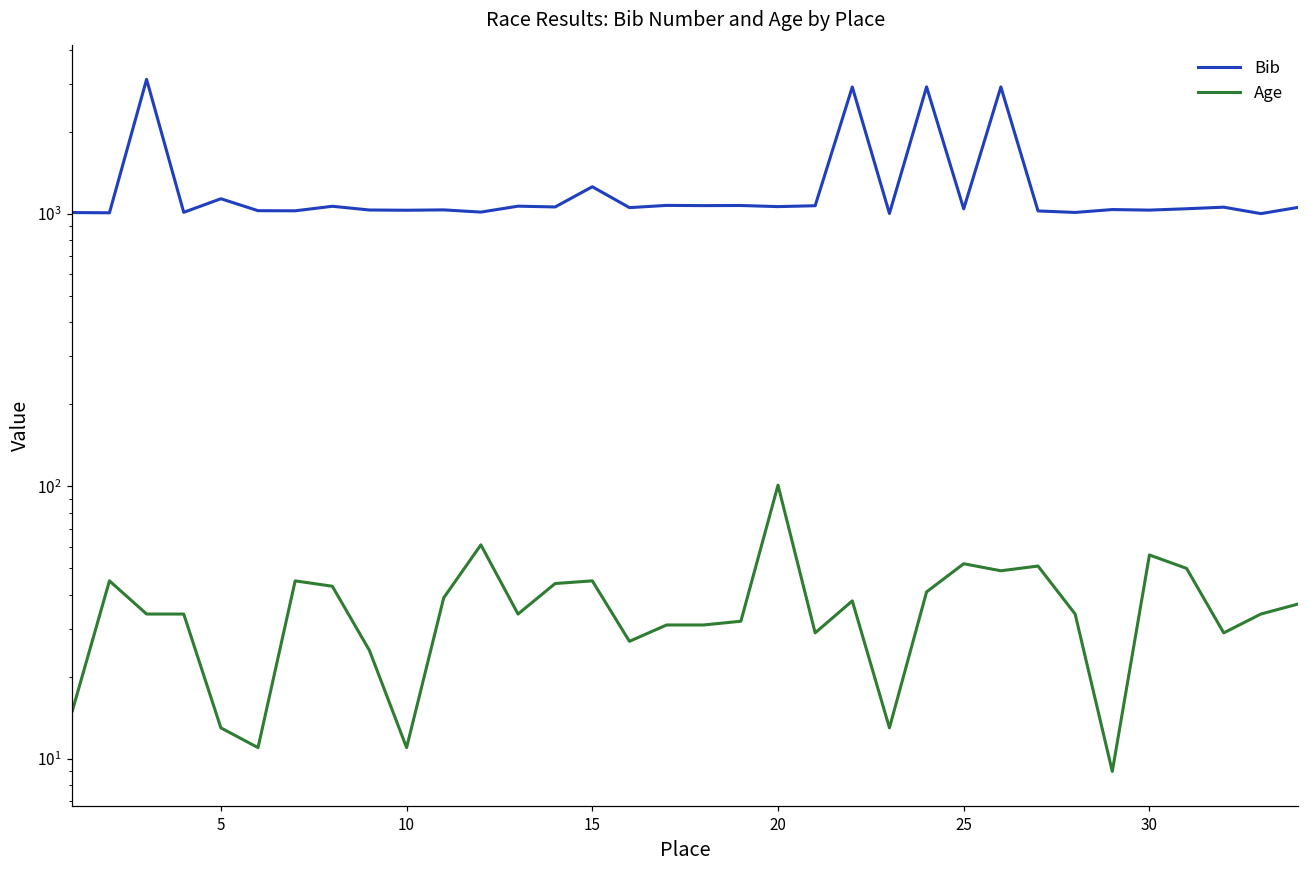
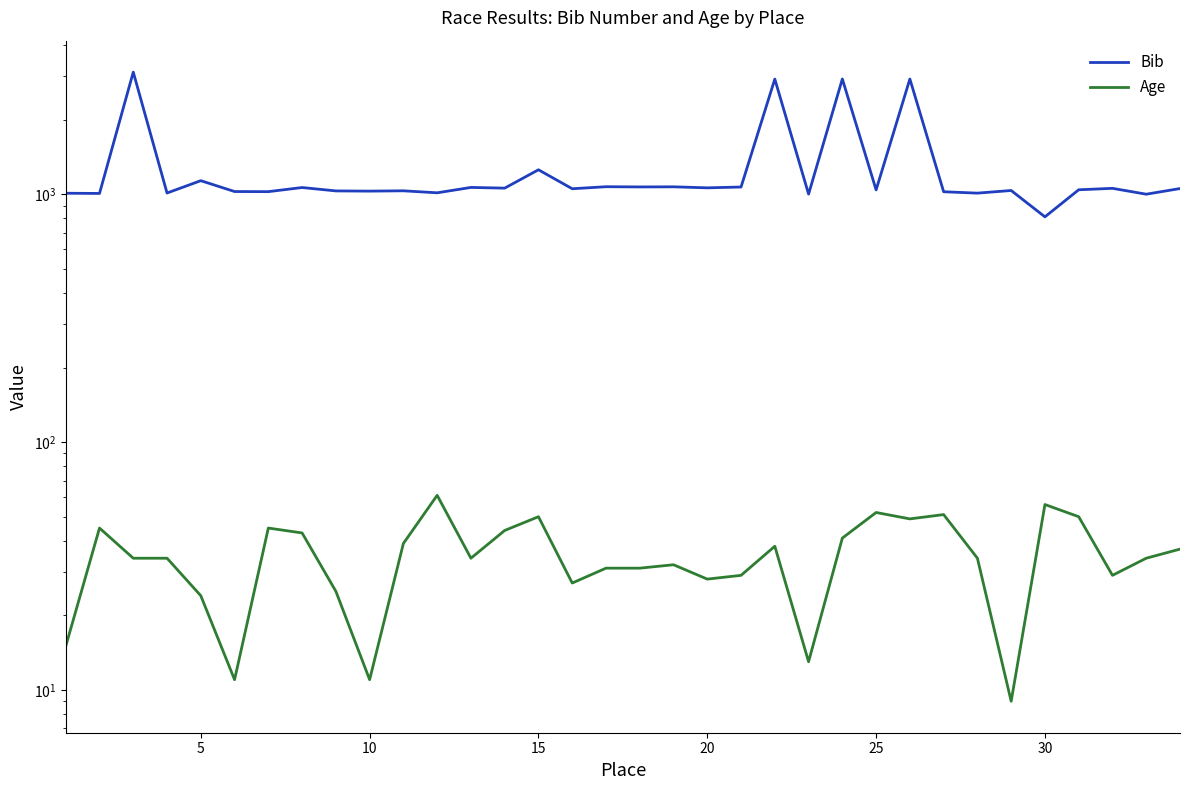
  {
    "Bib": {
      "5": 1100,
      "10": 1030,
      "15": 1300,
      "20": 1060,
      "25": 1040,
-     "30": 1030
+     "30": 810
    },
    "Age": {
-     "5": 13,
+     "5": 24,
      "10": 11,
-     "15": 45,
-     "20": 101,
+     "15": 50,
+     "20": 28,
      "25": 52,
      "30": 56
    }
  }
